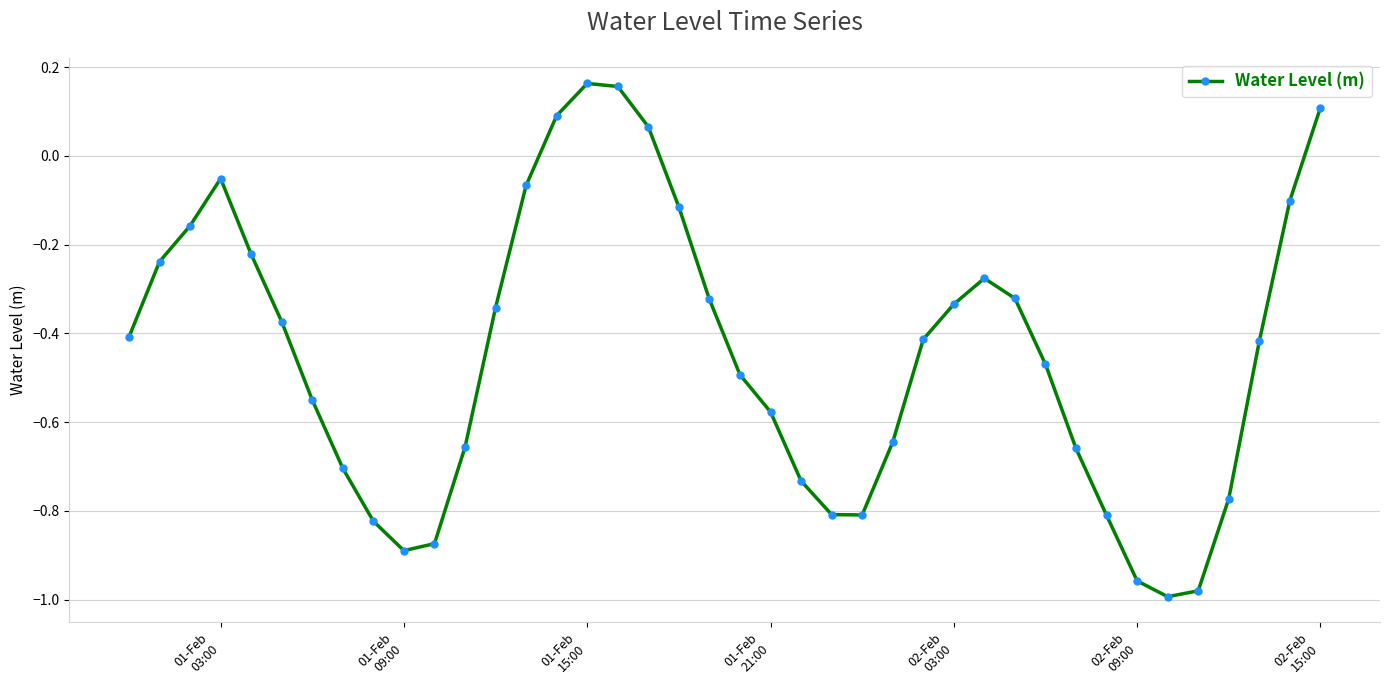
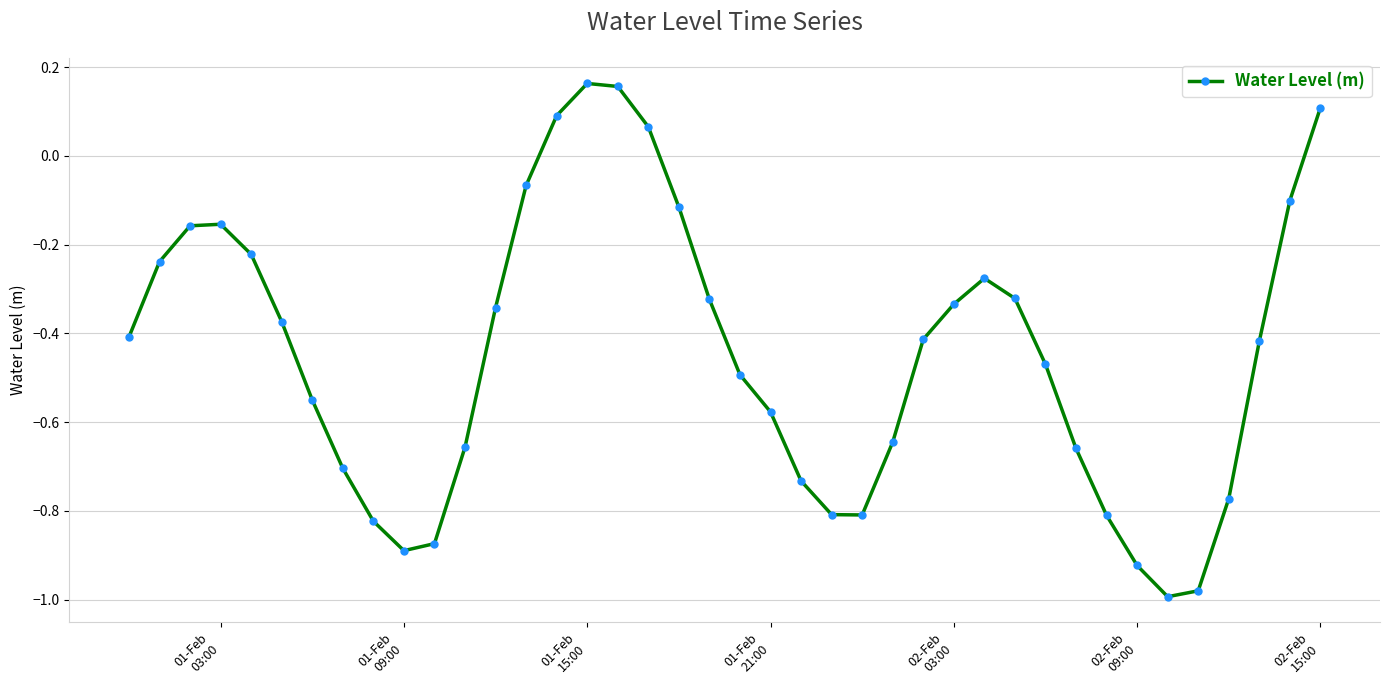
  {
-   "01-Feb 03:00": -0.05,
+   "01-Feb 03:00": -0.15,
    "01-Feb 09:00": -0.89,
    "01-Feb 15:00": 0.16,
    "01-Feb 21:00": -0.58,
    "02-Feb 03:00": -0.33,
-   "02-Feb 09:00": -0.96,
+   "02-Feb 09:00": -0.92,
    "02-Feb 15:00": 0.11
  }
